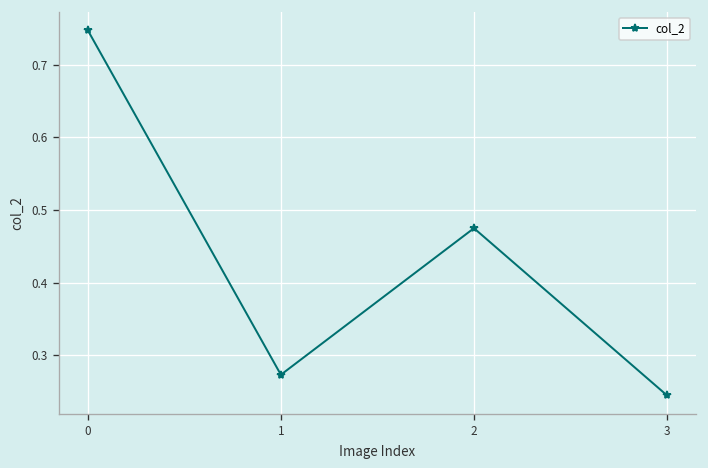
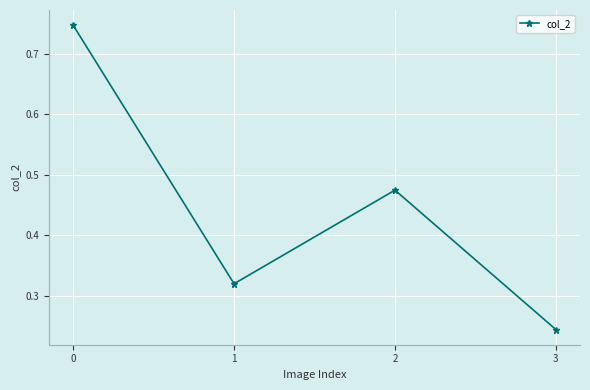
  {
    "0": 0.75,
-   "1": 0.27,
+   "1": 0.32,
    "2": 0.47,
    "3": 0.24
  }
